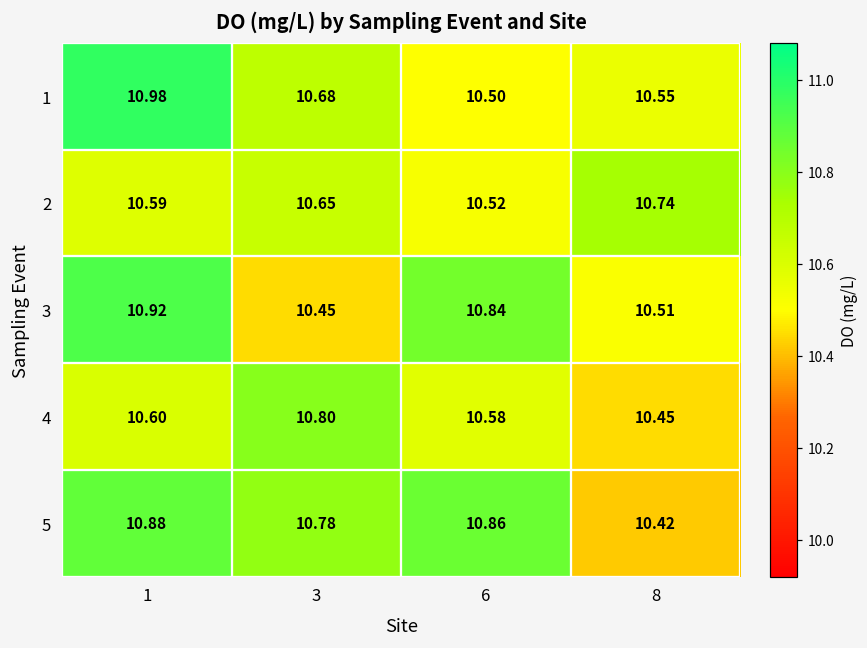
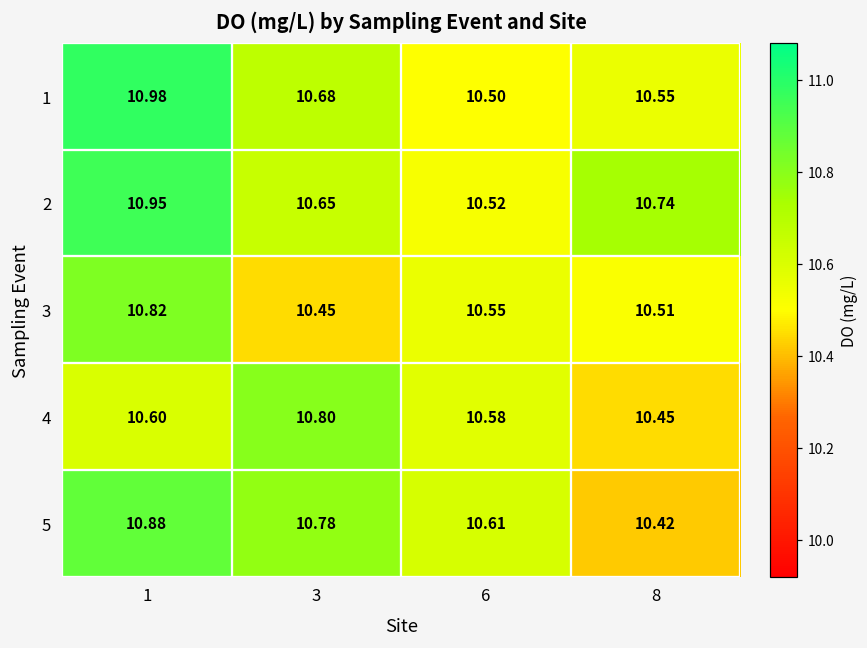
  {
    "1": {
      "1": 10.98,
      "3": 10.68,
      "6": 10.50,
      "8": 10.55
    },
    "2": {
-     "1": 10.59,
+     "1": 10.95,
      "3": 10.65,
      "6": 10.52,
      "8": 10.74
    },
    "3": {
-     "1": 10.92,
+     "1": 10.82,
      "3": 10.45,
-     "6": 10.84,
+     "6": 10.55,
      "8": 10.51
    },
    "4": {
      "1": 10.60,
      "3": 10.80,
      "6": 10.58,
      "8": 10.45
    },
    "5": {
      "1": 10.88,
      "3": 10.78,
-     "6": 10.86,
+     "6": 10.61,
      "8": 10.42
    }
  }
